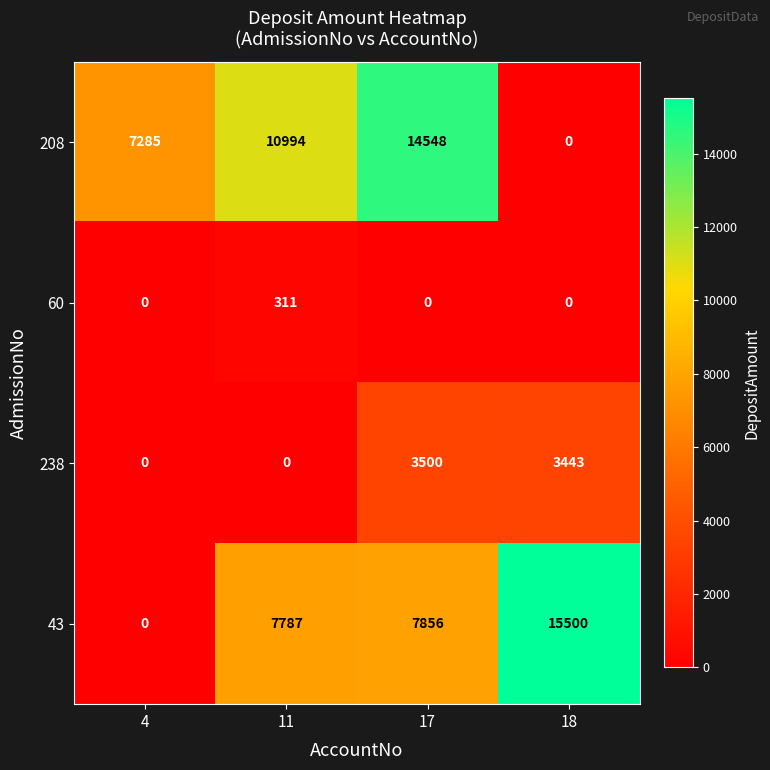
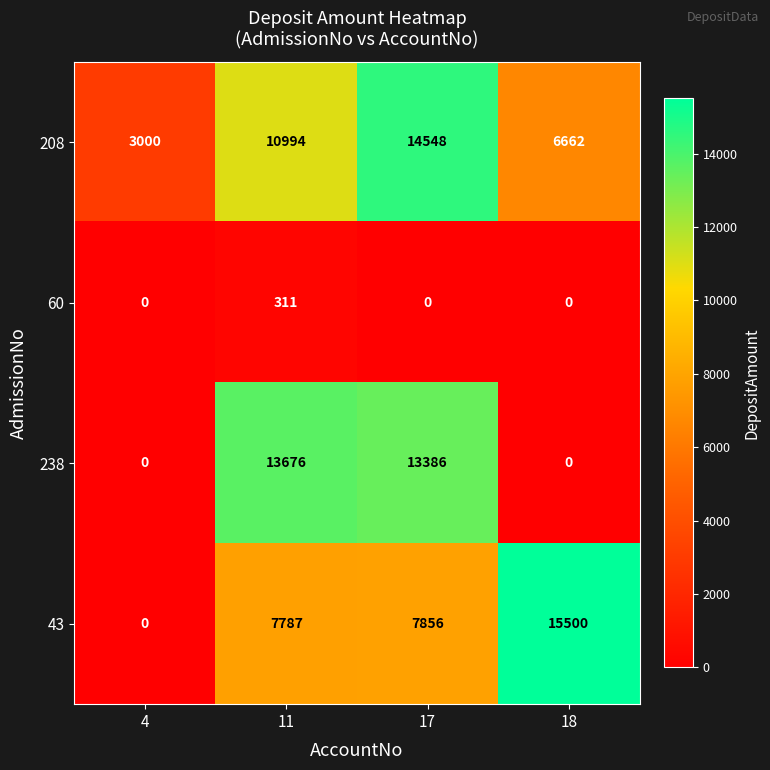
  {
    "208": {
-     "4": 7285,
+     "4": 3000,
      "11": 10994,
      "17": 14548,
-     "18": 0
+     "18": 6662
    },
    "60": {
      "4": 0,
      "11": 311,
      "17": 0,
      "18": 0
    },
    "238": {
      "4": 0,
-     "11": 0,
-     "17": 3500,
-     "18": 3443
+     "11": 13676,
+     "17": 13386,
+     "18": 0
    },
    "43": {
      "4": 0,
      "11": 7787,
      "17": 7856,
      "18": 15500
    }
  }
